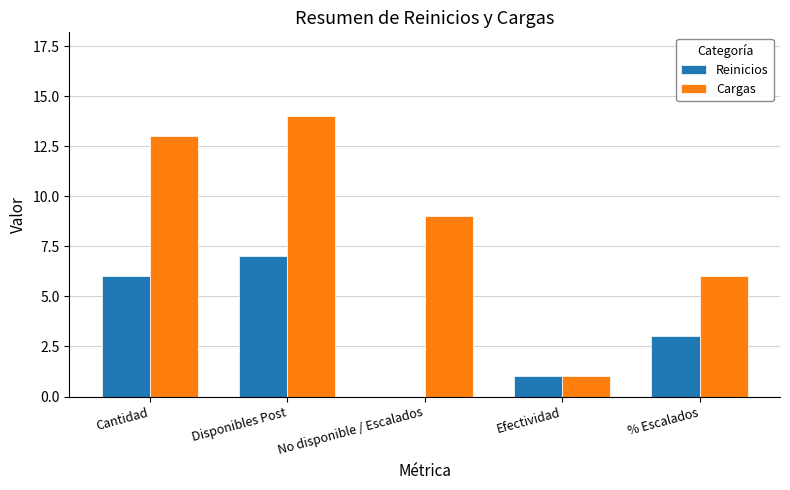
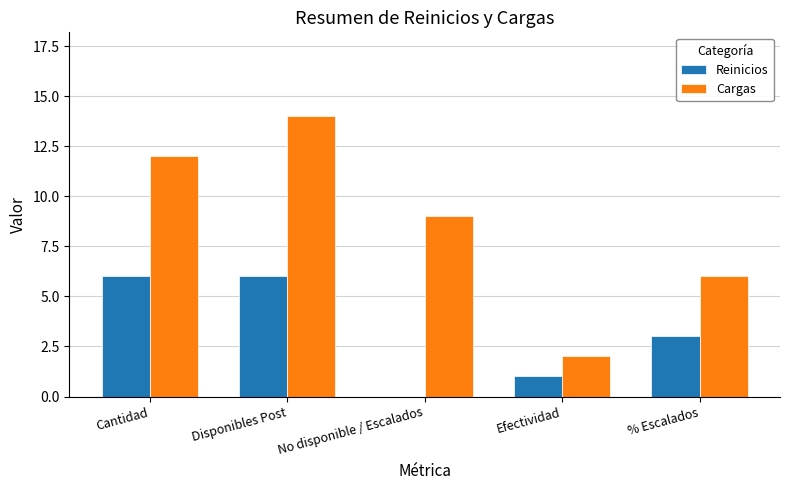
  {
    "Reinicios": {
      "Cantidad": 6,
-     "Disponibles Post": 7,
+     "Disponibles Post": 6,
      "No disponible / Escalados": 0,
      "Efectividad": 1,
      "% Escalados": 3
    },
    "Cargas": {
-     "Cantidad": 13,
+     "Cantidad": 12,
      "Disponibles Post": 14,
      "No disponible / Escalados": 9,
-     "Efectividad": 1,
+     "Efectividad": 2,
      "% Escalados": 6
    }
  }
